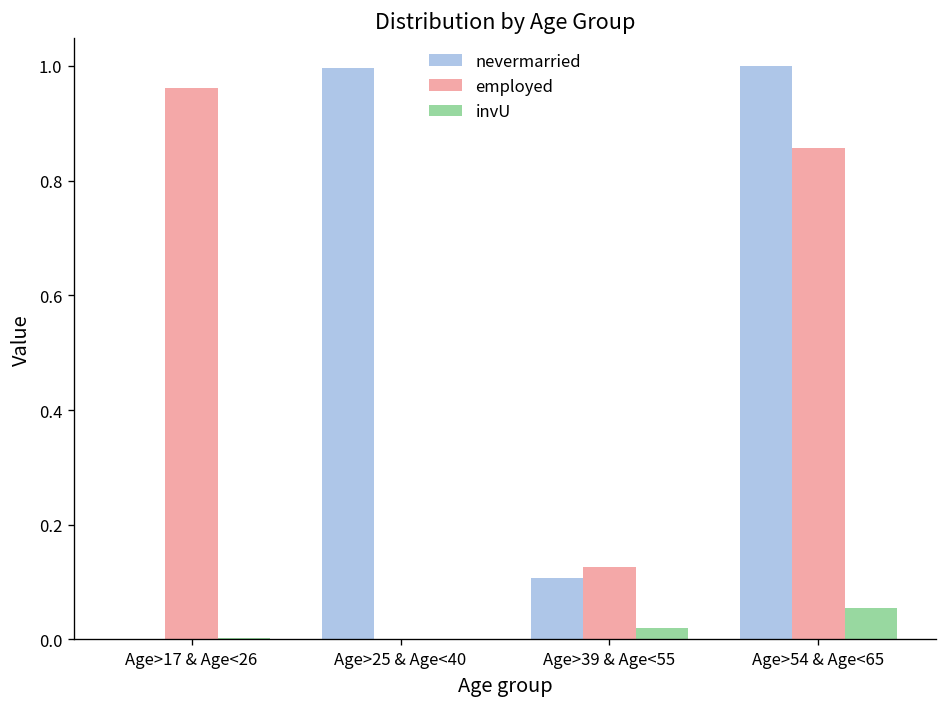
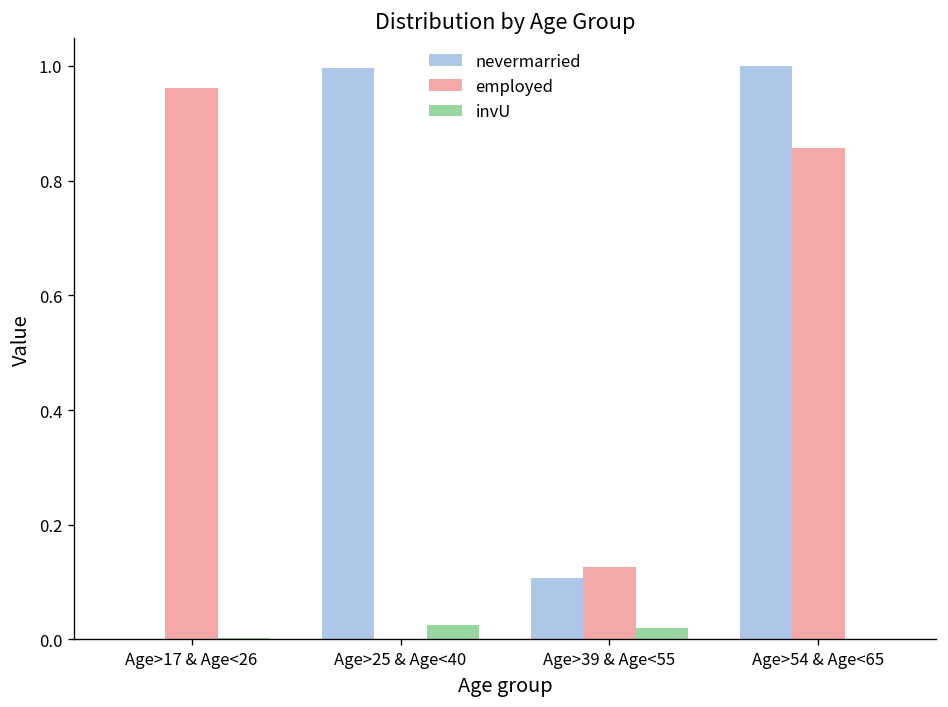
  {
    "nevermarried": {
      "Age>25 & Age<40": 1.00,
      "Age>39 & Age<55": 0.11,
      "Age>54 & Age<65": 1.00
    },
    "employed": {
      "Age>17 & Age<26": 0.96,
      "Age>39 & Age<55": 0.13,
      "Age>54 & Age<65": 0.86
    },
    "invU": {
-     "Age>25 & Age<40": 0.00,
+     "Age>25 & Age<40": 0.03,
      "Age>39 & Age<55": 0.02,
-     "Age>54 & Age<65": 0.05
+     "Age>54 & Age<65": 0.00
    }
  }
